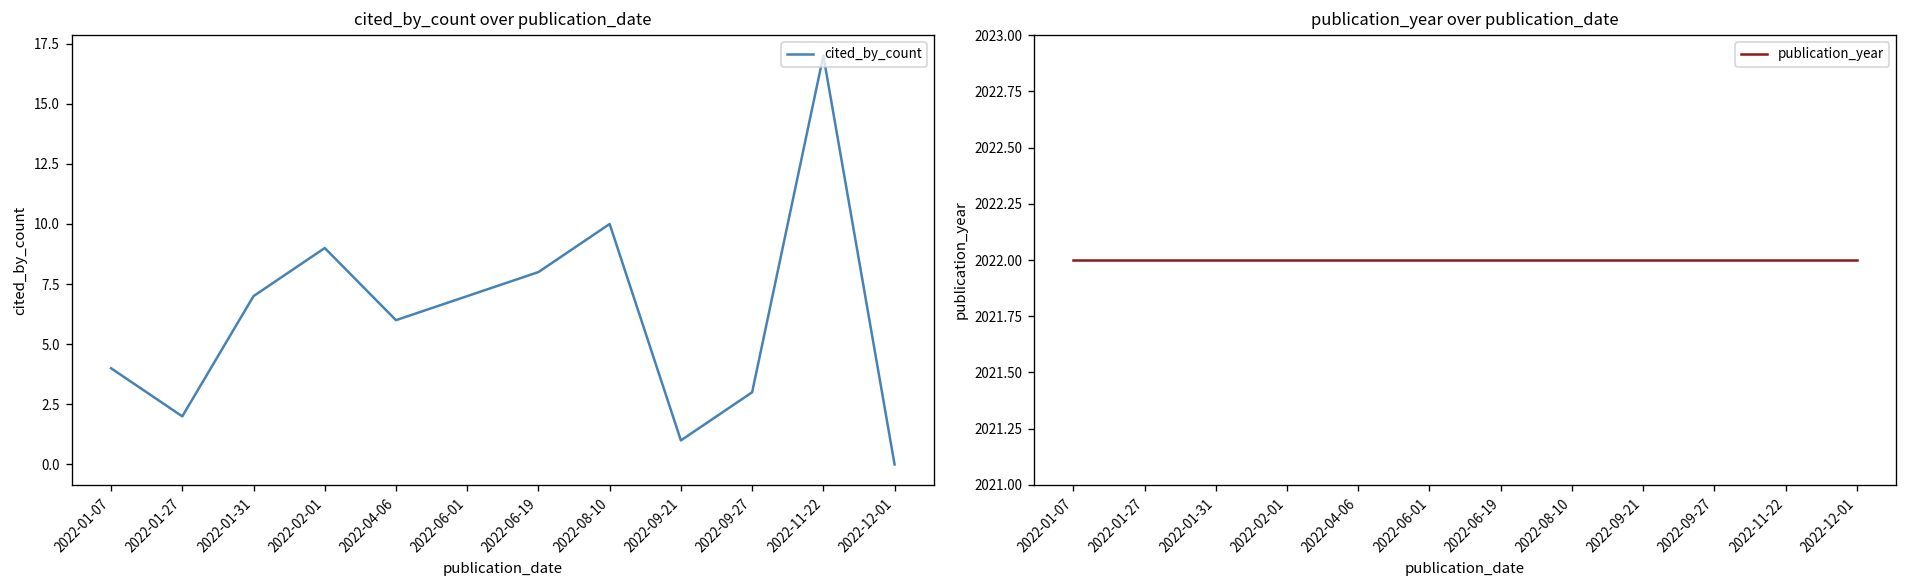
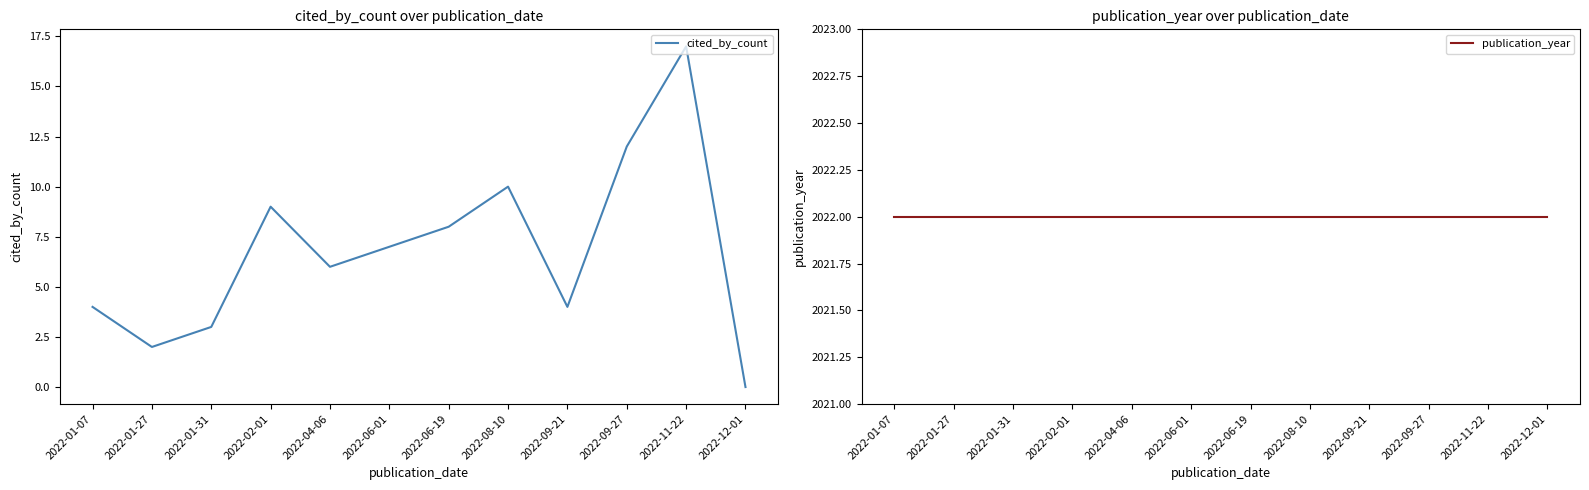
  {
    "cited_by_count over publication_date": {
      "2022-01-07": 4,
      "2022-01-27": 2,
-     "2022-01-31": 7,
+     "2022-01-31": 3,
      "2022-02-01": 9,
      "2022-04-06": 6,
      "2022-06-01": 7,
      "2022-06-19": 8,
      "2022-08-10": 10,
-     "2022-09-21": 1,
-     "2022-09-27": 3,
+     "2022-09-21": 4,
+     "2022-09-27": 12,
      "2022-12-01": 0
    },
    "publication_year over publication_date": {
      "2022-01-07": 2022.00,
      "2022-01-27": 2022.00,
      "2022-01-31": 2022.00,
      "2022-02-01": 2022.00,
      "2022-04-06": 2022.00,
      "2022-06-01": 2022.00,
      "2022-06-19": 2022.00,
      "2022-08-10": 2022.00,
      "2022-09-21": 2022.00,
      "2022-09-27": 2022.00,
      "2022-11-22": 2022.00,
      "2022-12-01": 2022.00
    }
  }
